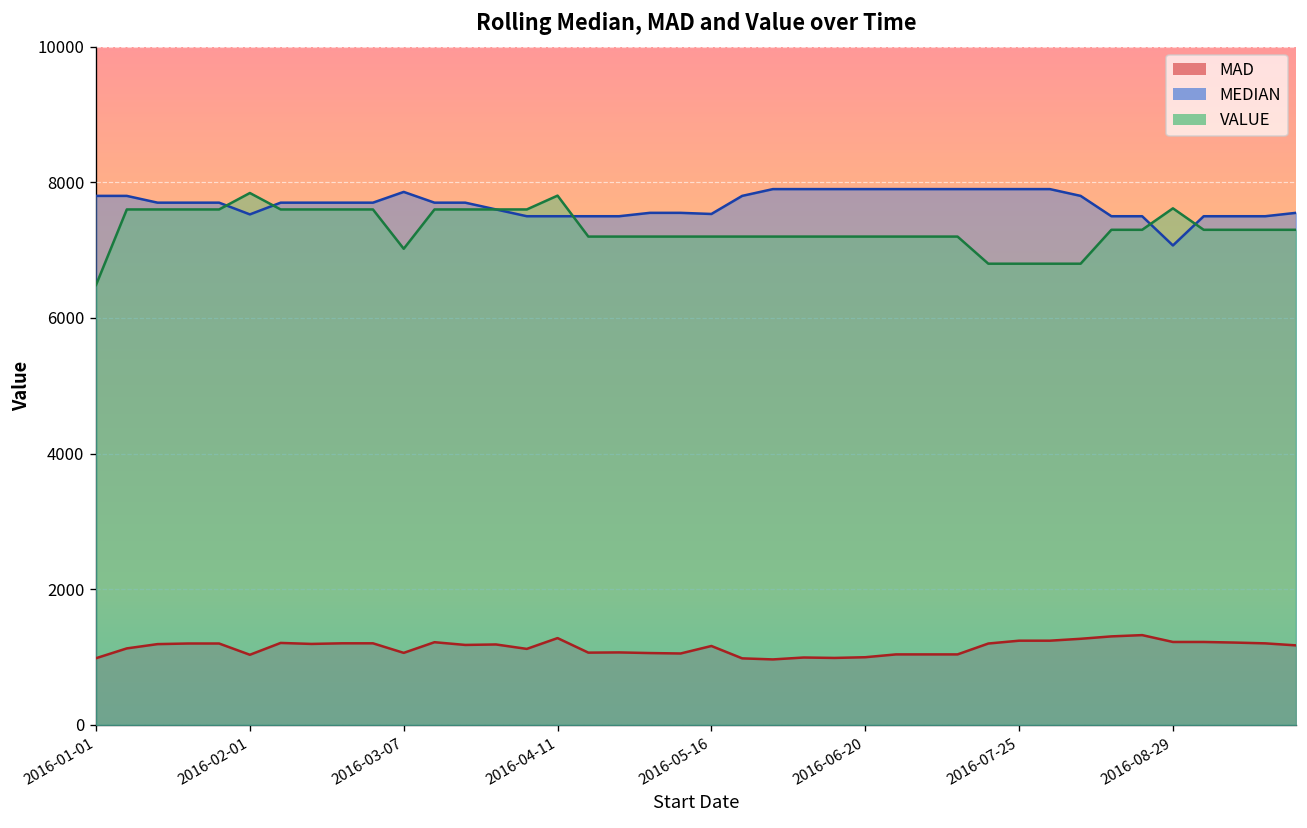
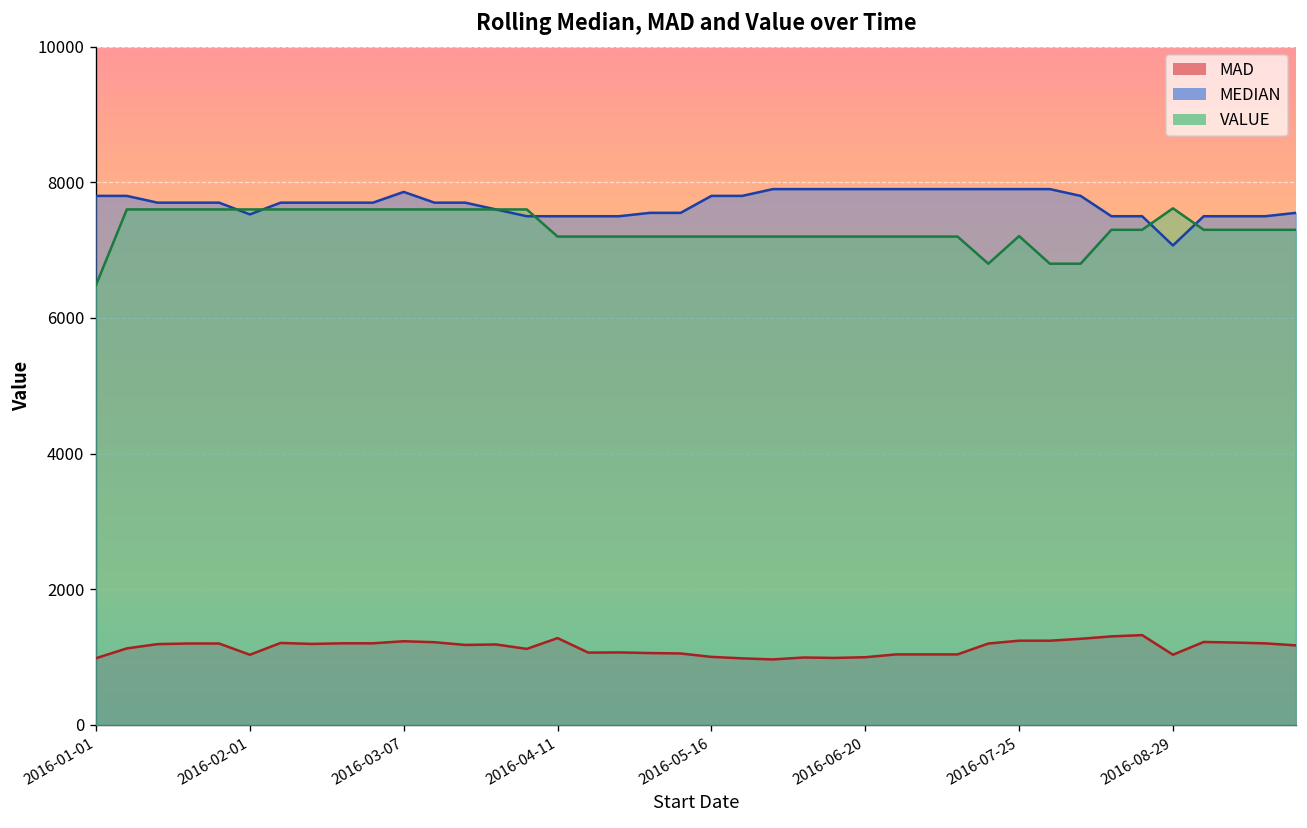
  {
    "MAD": {
      "2016-01-01": 1000,
      "2016-02-01": 1000,
-     "2016-03-07": 1100,
+     "2016-03-07": 1200,
      "2016-04-11": 1300,
-     "2016-05-16": 1200,
+     "2016-05-16": 1000,
      "2016-06-20": 1000,
      "2016-07-25": 1200,
-     "2016-08-29": 1200
+     "2016-08-29": 1000
    },
    "MEDIAN": {
      "2016-01-01": 7800,
      "2016-02-01": 7500,
      "2016-03-07": 7900,
      "2016-04-11": 7500,
-     "2016-05-16": 7500,
+     "2016-05-16": 7800,
      "2016-06-20": 7900,
      "2016-07-25": 7900,
      "2016-08-29": 7100
    },
    "VALUE": {
      "2016-01-01": 6500,
-     "2016-02-01": 7800,
-     "2016-03-07": 7000,
-     "2016-04-11": 7800,
+     "2016-02-01": 7600,
+     "2016-03-07": 7600,
+     "2016-04-11": 7200,
      "2016-05-16": 7200,
      "2016-06-20": 7200,
-     "2016-07-25": 6800,
+     "2016-07-25": 7200,
      "2016-08-29": 7600
    }
  }
